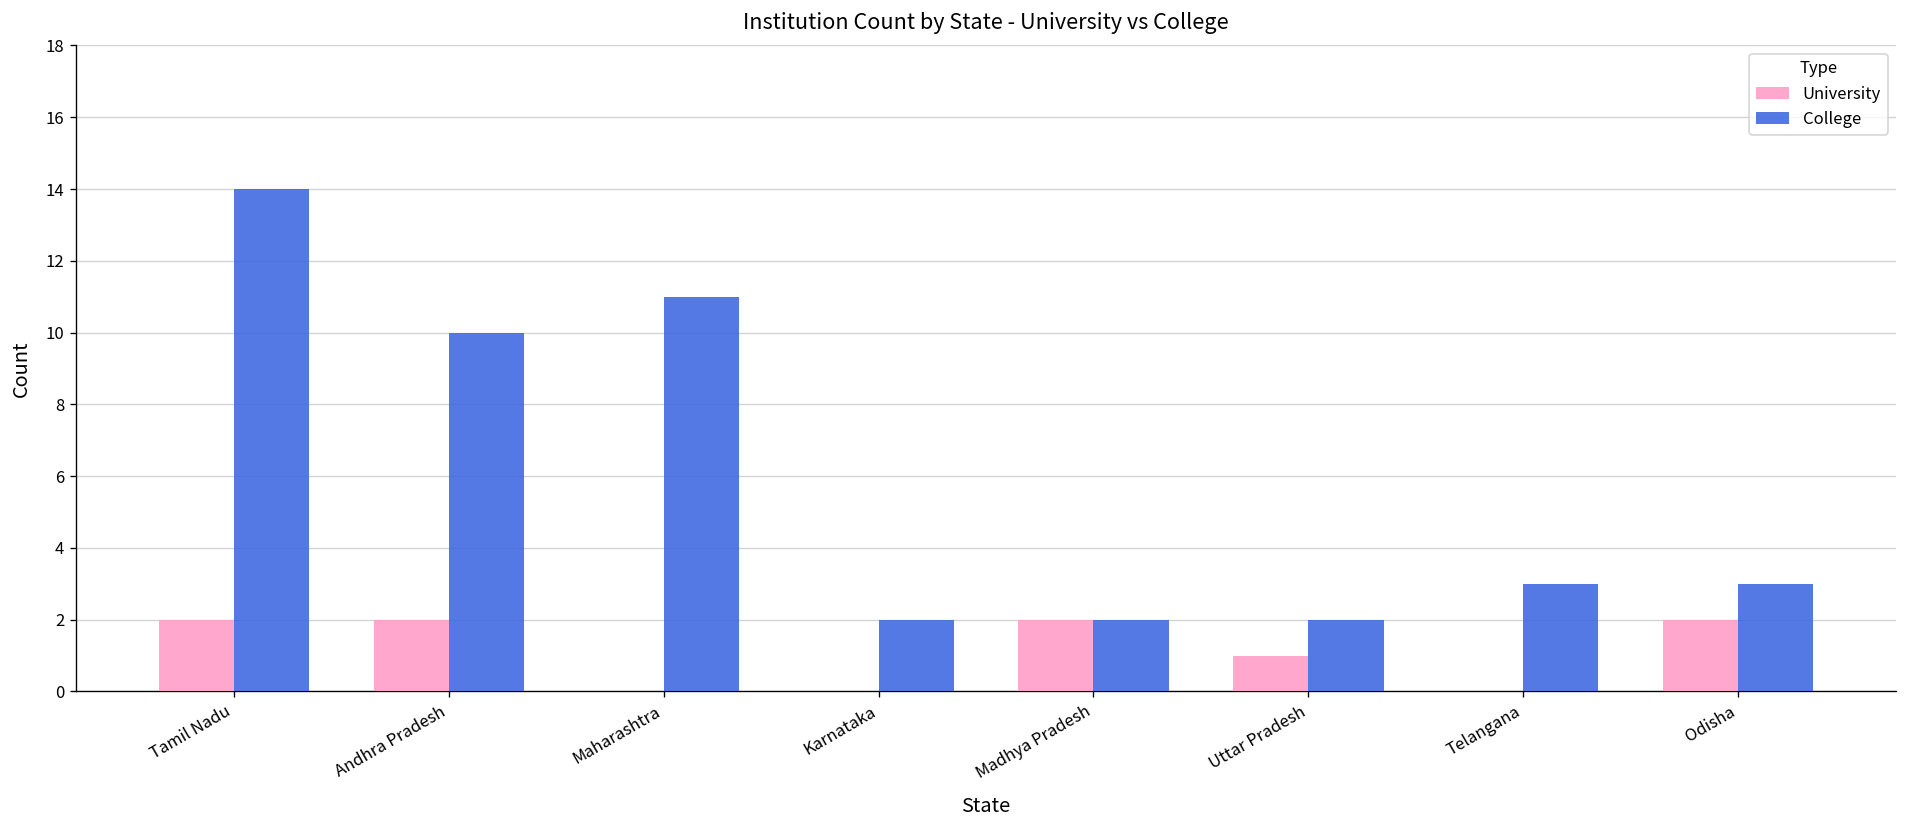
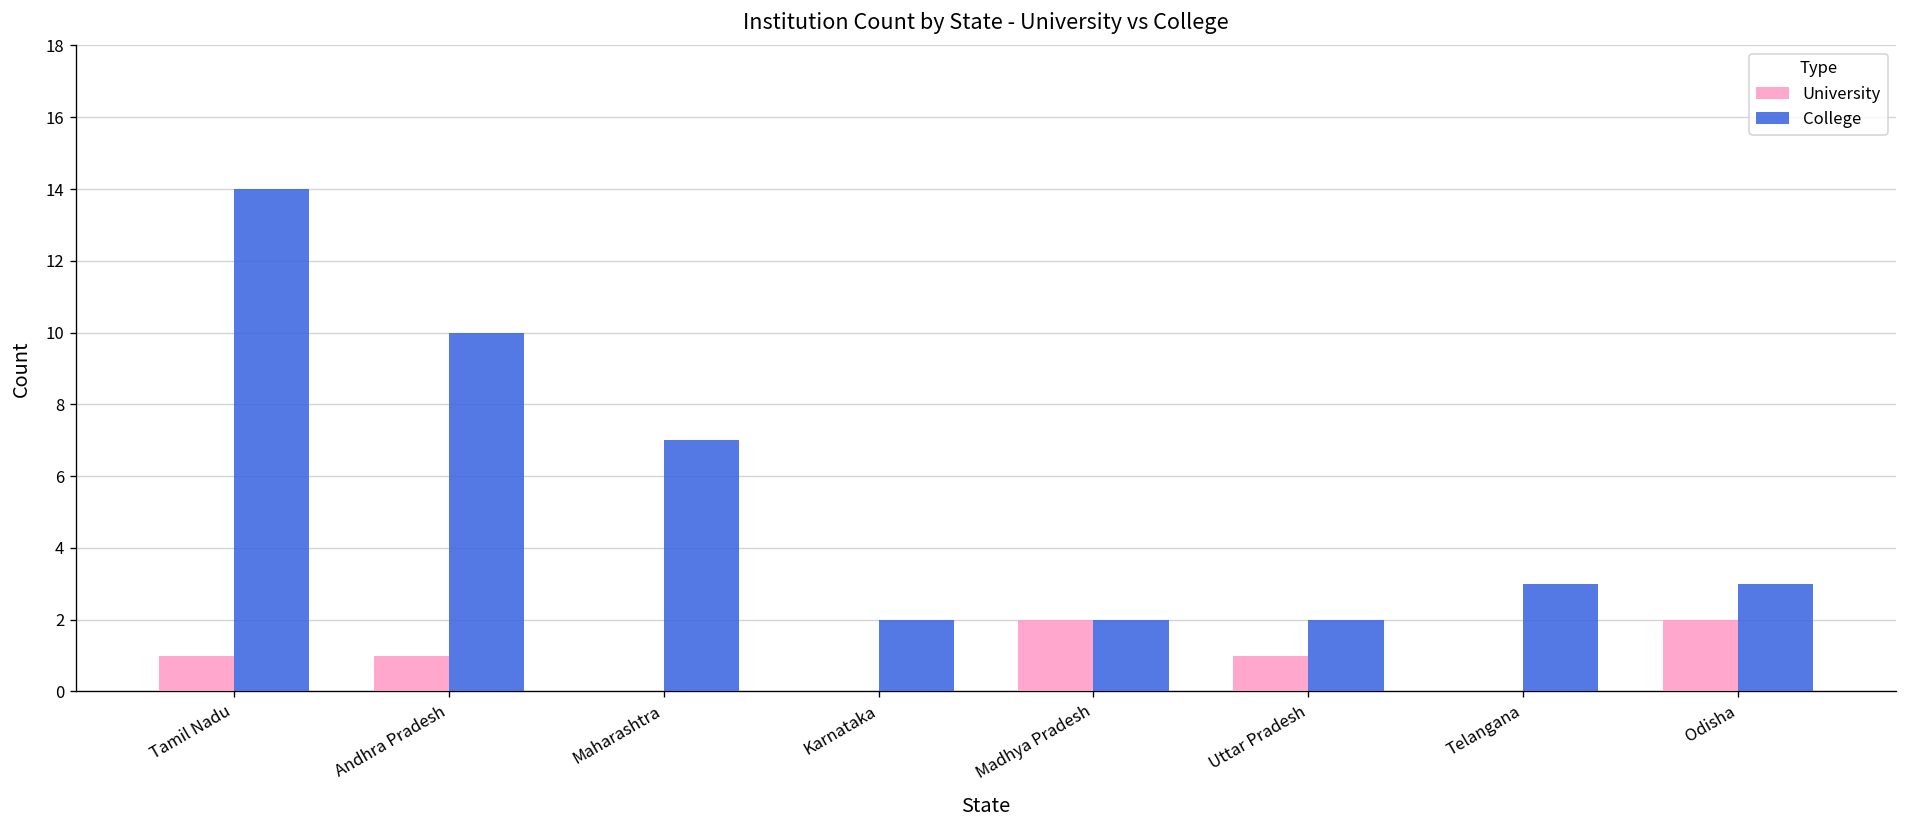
  {
    "University": {
-     "Tamil Nadu": 2,
-     "Andhra Pradesh": 2,
+     "Tamil Nadu": 1,
+     "Andhra Pradesh": 1,
      "Maharashtra": 0,
      "Karnataka": 0,
      "Madhya Pradesh": 2,
      "Uttar Pradesh": 1,
      "Telangana": 0,
      "Odisha": 2
    },
    "College": {
      "Tamil Nadu": 14,
      "Andhra Pradesh": 10,
-     "Maharashtra": 11,
+     "Maharashtra": 7,
      "Karnataka": 2,
      "Madhya Pradesh": 2,
      "Uttar Pradesh": 2,
      "Telangana": 3,
      "Odisha": 3
    }
  }
